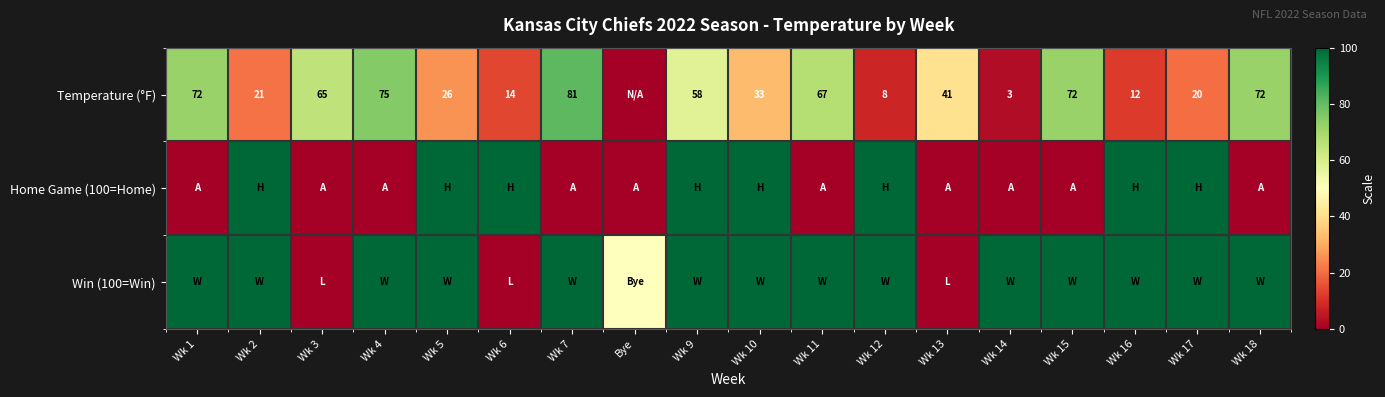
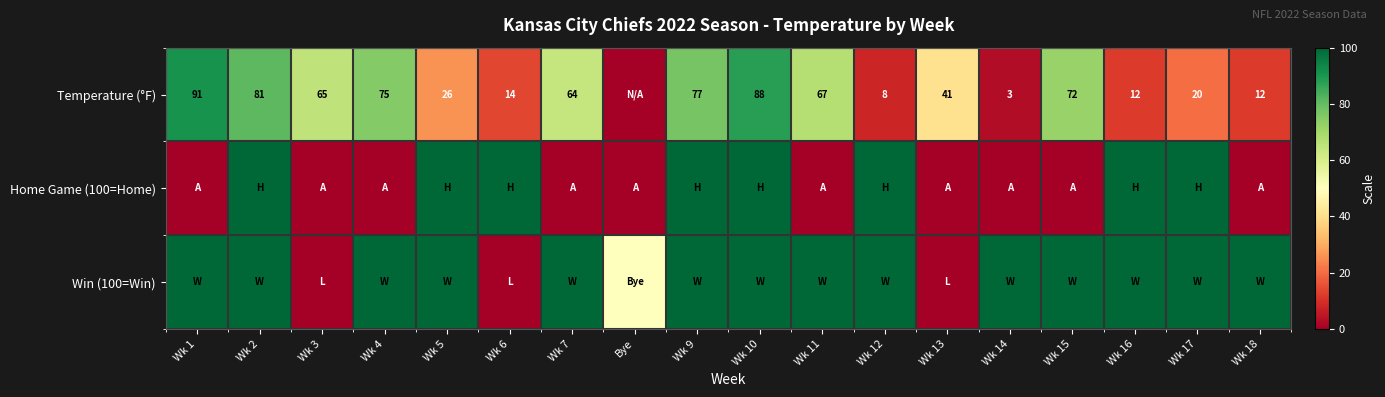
  {
    "Temperature (°F)": {
-     "Wk 1": 72,
-     "Wk 2": 21,
+     "Wk 1": 91,
+     "Wk 2": 81,
      "Wk 3": 65,
      "Wk 4": 75,
      "Wk 5": 26,
      "Wk 6": 14,
-     "Wk 7": 81,
-     "Wk 9": 58,
-     "Wk 10": 33,
+     "Wk 7": 64,
+     "Wk 9": 77,
+     "Wk 10": 88,
      "Wk 11": 67,
      "Wk 12": 8,
      "Wk 13": 41,
      "Wk 14": 3,
      "Wk 15": 72,
      "Wk 16": 12,
      "Wk 17": 20,
-     "Wk 18": 72
+     "Wk 18": 12
    }
  }
